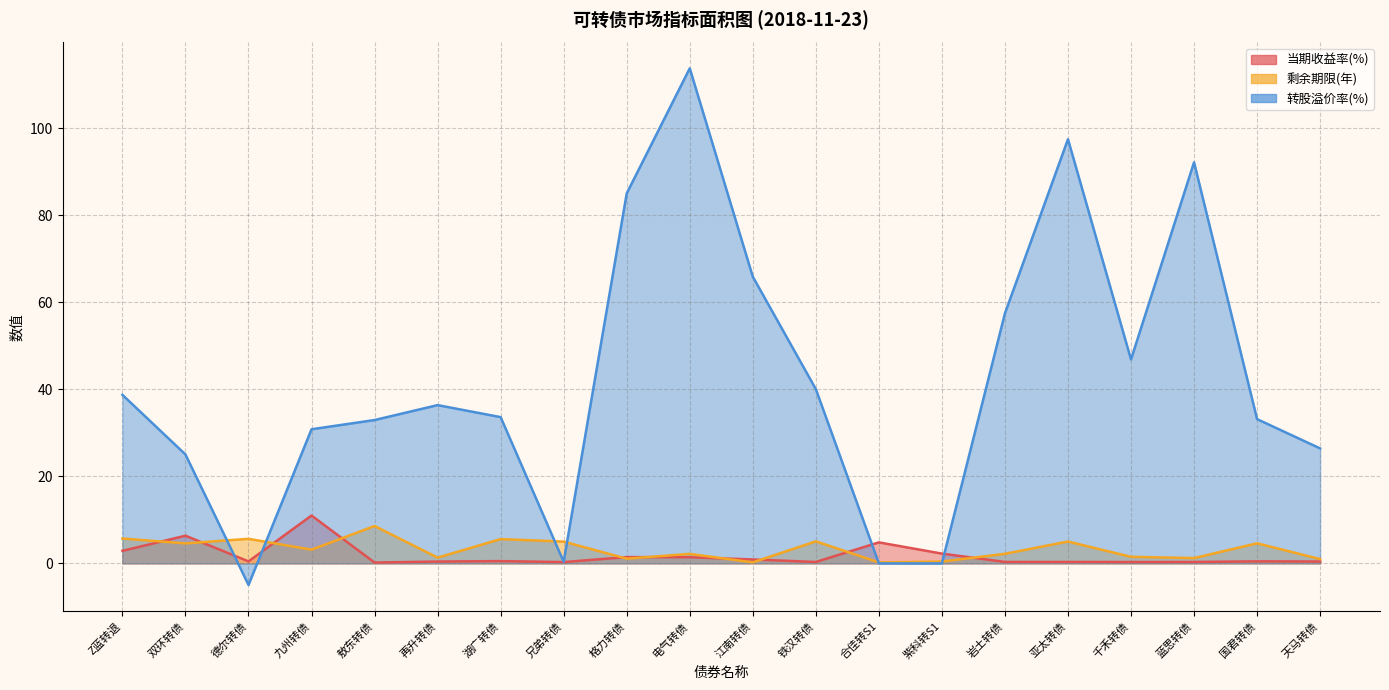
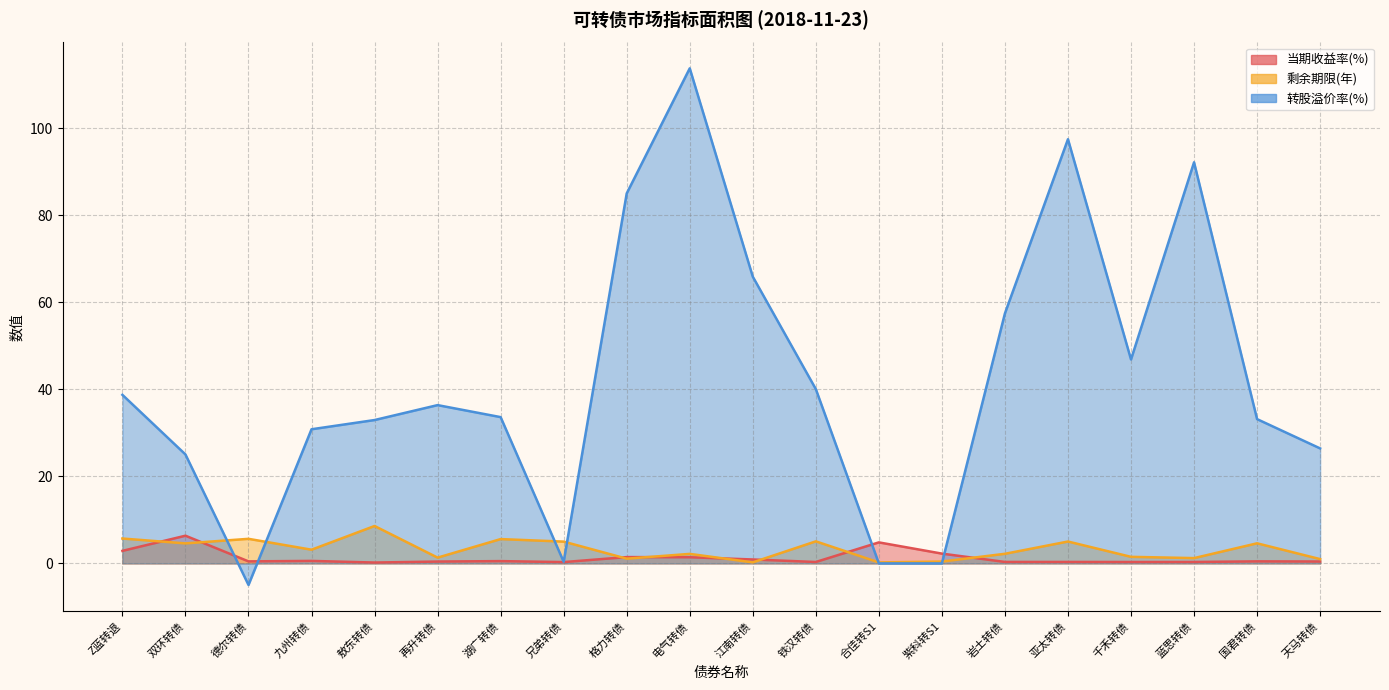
  {
    "当期收益率(%)": {
      "Z蓝转退": 3,
      "双环转债": 6,
-     "九州转债": 11,
+     "九州转债": 1,
      "敖东转债": 0,
      "再升转债": 0,
      "湖广转债": 1,
      "电气转债": 1,
      "江南转债": 1,
      "铁汉转债": 0,
      "合佳转S1": 5,
      "紫科转S1": 2,
      "岩土转债": 0,
      "亚太转债": 0,
      "千禾转债": 0,
      "蓝思转债": 0,
      "国君转债": 0
    },
    "剩余期限(年)": {
      "Z蓝转退": 6,
      "双环转债": 5,
      "德尔转债": 6,
      "九州转债": 3,
      "敖东转债": 9,
      "再升转债": 1,
      "湖广转债": 6,
      "兄弟转债": 5,
      "电气转债": 2,
      "江南转债": 0,
      "铁汉转债": 5,
      "岩土转债": 2,
      "亚太转债": 5,
      "千禾转债": 2,
      "蓝思转债": 1,
      "国君转债": 5
    }
  }
